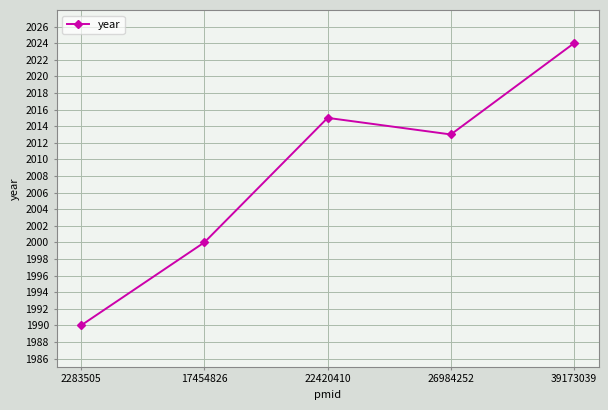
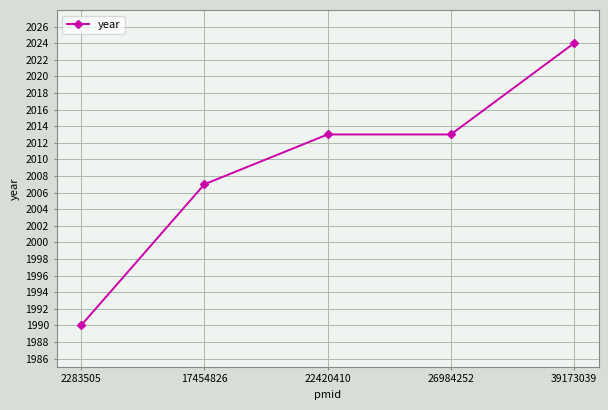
  {
    "2283505": 1990,
-   "17454826": 2000,
-   "22420410": 2015,
+   "17454826": 2007,
+   "22420410": 2013,
    "26984252": 2013,
    "39173039": 2024
  }
